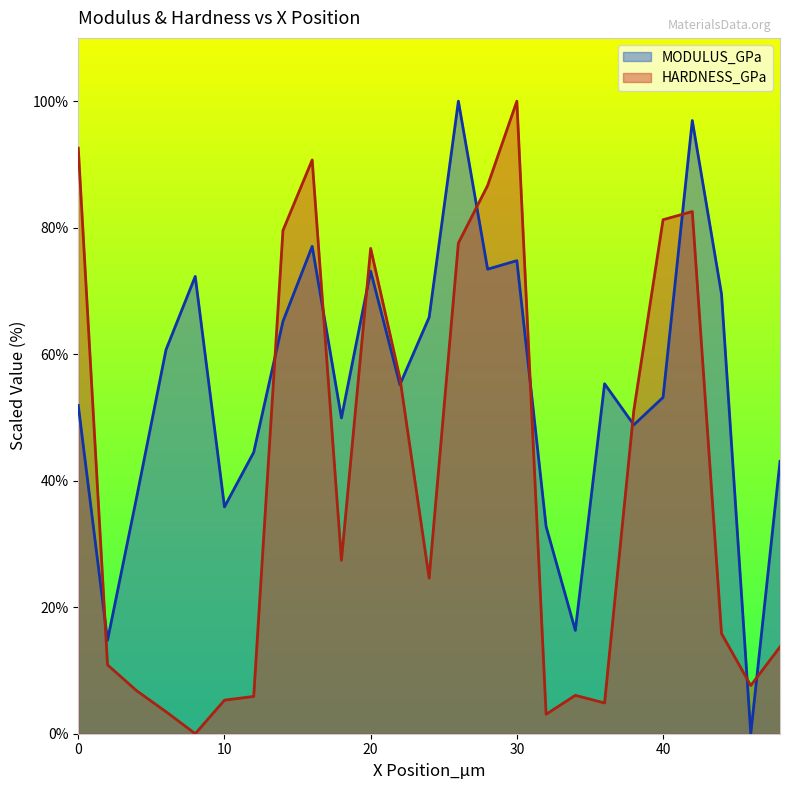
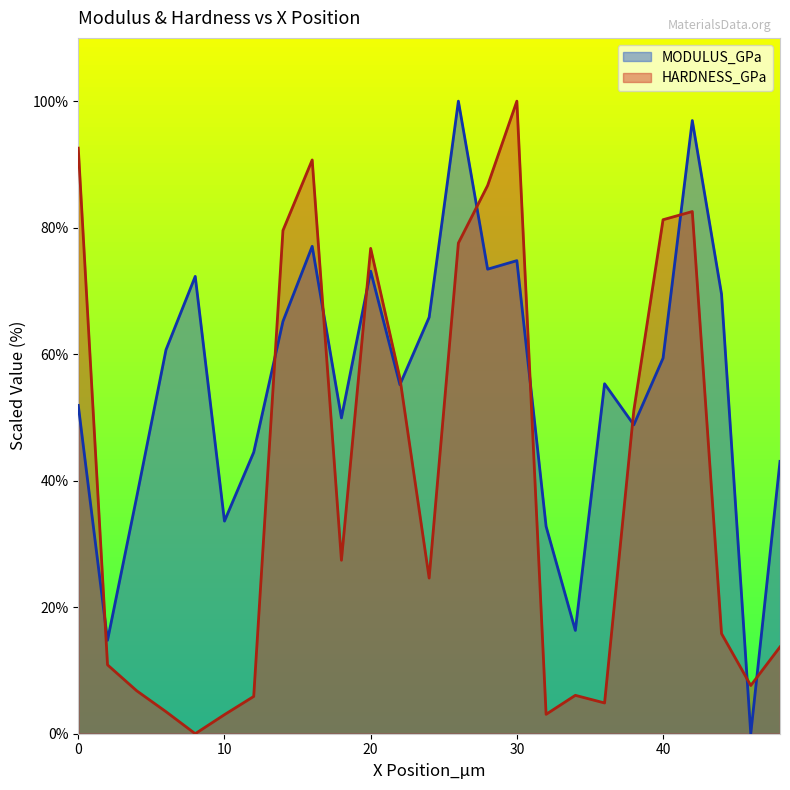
  {
    "MODULUS_GPa": {
      "0": "52%",
-     "10": "36%",
+     "10": "34%",
      "20": "73%",
      "30": "75%",
-     "40": "53%"
+     "40": "59%"
    },
    "HARDNESS_GPa": {
      "0": "93%",
-     "10": "5%",
+     "10": "3%",
      "20": "77%",
      "30": "100%",
      "40": "81%"
    }
  }
